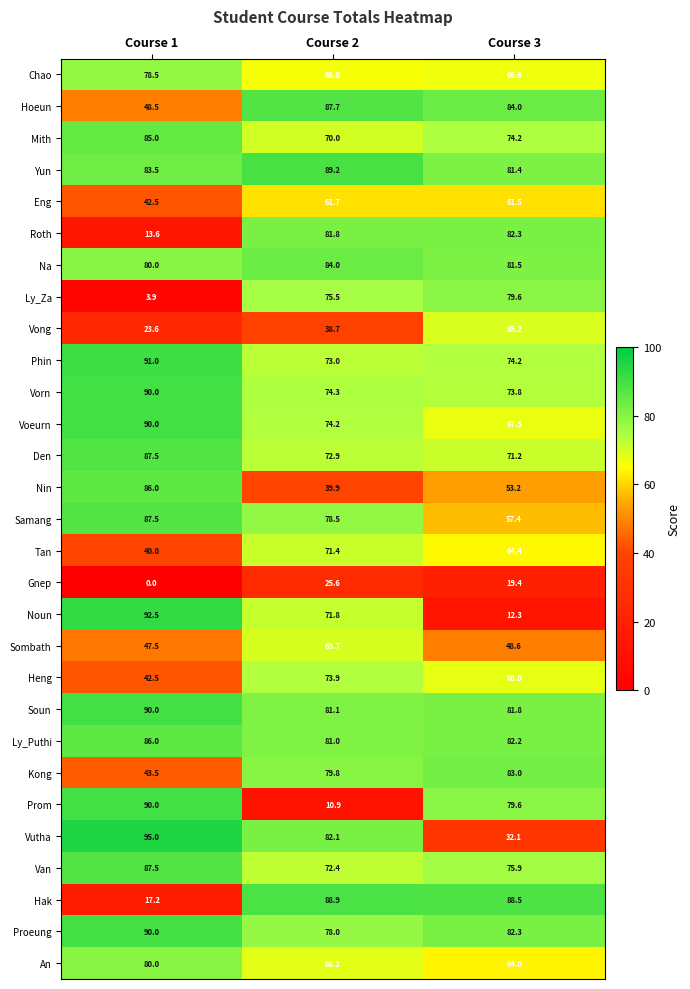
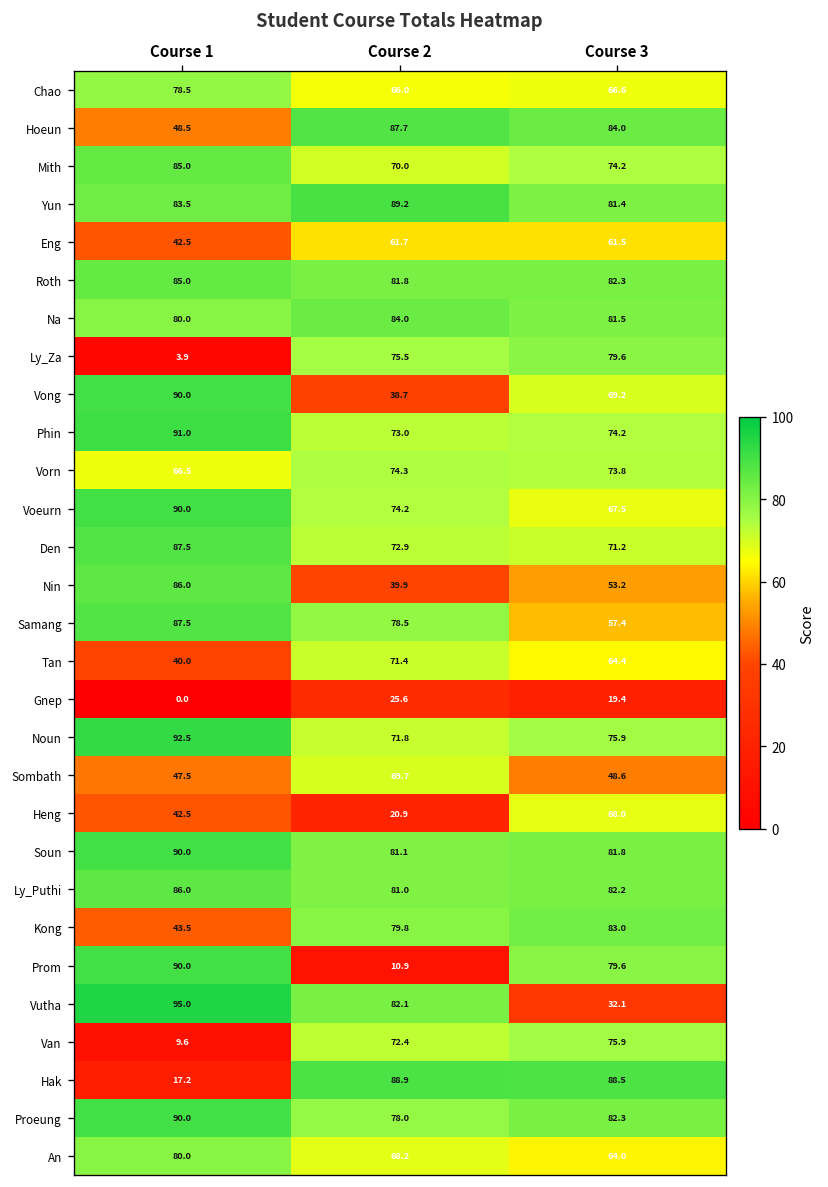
  {
    "Chao": {
      "Course 1": 78.5,
      "Course 2": 66.0,
      "Course 3": 66.6
    },
    "Hoeun": {
      "Course 1": 48.5,
      "Course 2": 87.7,
      "Course 3": 84.0
    },
    "Mith": {
      "Course 1": 85.0,
      "Course 2": 70.0,
      "Course 3": 74.2
    },
    "Yun": {
      "Course 1": 83.5,
      "Course 2": 89.2,
      "Course 3": 81.4
    },
    "Eng": {
      "Course 1": 42.5,
      "Course 2": 61.7,
      "Course 3": 61.5
    },
    "Roth": {
-     "Course 1": 13.6,
+     "Course 1": 85.0,
      "Course 2": 81.8,
      "Course 3": 82.3
    },
    "Na": {
      "Course 1": 80.0,
      "Course 2": 84.0,
      "Course 3": 81.5
    },
    "Ly_Za": {
      "Course 1": 3.9,
      "Course 2": 75.5,
      "Course 3": 79.6
    },
    "Vong": {
-     "Course 1": 23.6,
+     "Course 1": 90.0,
      "Course 2": 38.7,
      "Course 3": 69.2
    },
    "Phin": {
      "Course 1": 91.0,
      "Course 2": 73.0,
      "Course 3": 74.2
    },
    "Vorn": {
-     "Course 1": 90.0,
+     "Course 1": 66.5,
      "Course 2": 74.3,
      "Course 3": 73.8
    },
    "Voeurn": {
      "Course 1": 90.0,
      "Course 2": 74.2,
      "Course 3": 67.5
    },
    "Den": {
      "Course 1": 87.5,
      "Course 2": 72.9,
      "Course 3": 71.2
    },
    "Nin": {
      "Course 1": 86.0,
      "Course 2": 39.9,
      "Course 3": 53.2
    },
    "Samang": {
      "Course 1": 87.5,
      "Course 2": 78.5,
      "Course 3": 57.4
    },
    "Tan": {
      "Course 1": 40.0,
      "Course 2": 71.4,
      "Course 3": 64.4
    },
    "Gnep": {
      "Course 1": 0.0,
      "Course 2": 25.6,
      "Course 3": 19.4
    },
    "Noun": {
      "Course 1": 92.5,
      "Course 2": 71.8,
-     "Course 3": 12.3
+     "Course 3": 75.9
    },
    "Sombath": {
      "Course 1": 47.5,
      "Course 2": 69.7,
      "Course 3": 48.6
    },
    "Heng": {
      "Course 1": 42.5,
-     "Course 2": 73.9,
+     "Course 2": 20.9,
      "Course 3": 68.0
    },
    "Soun": {
      "Course 1": 90.0,
      "Course 2": 81.1,
      "Course 3": 81.8
    },
    "Ly_Puthi": {
      "Course 1": 86.0,
      "Course 2": 81.0,
      "Course 3": 82.2
    },
    "Kong": {
      "Course 1": 43.5,
      "Course 2": 79.8,
      "Course 3": 83.0
    },
    "Prom": {
      "Course 1": 90.0,
      "Course 2": 10.9,
      "Course 3": 79.6
    },
    "Vutha": {
      "Course 1": 95.0,
      "Course 2": 82.1,
      "Course 3": 32.1
    },
    "Van": {
-     "Course 1": 87.5,
+     "Course 1": 9.6,
      "Course 2": 72.4,
      "Course 3": 75.9
    },
    "Hak": {
      "Course 1": 17.2,
      "Course 2": 88.9,
      "Course 3": 88.5
    },
    "Proeung": {
      "Course 1": 90.0,
      "Course 2": 78.0,
      "Course 3": 82.3
    },
    "An": {
      "Course 1": 80.0,
      "Course 2": 68.2,
      "Course 3": 64.0
    }
  }
